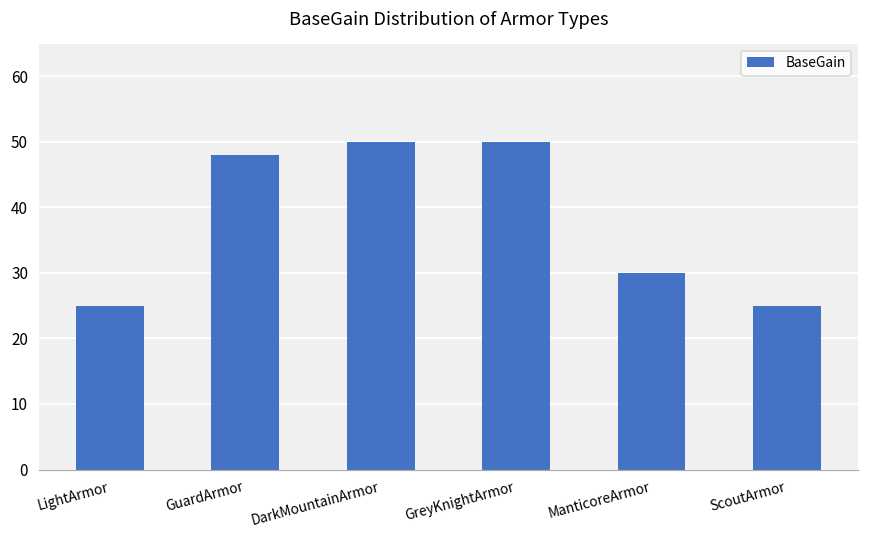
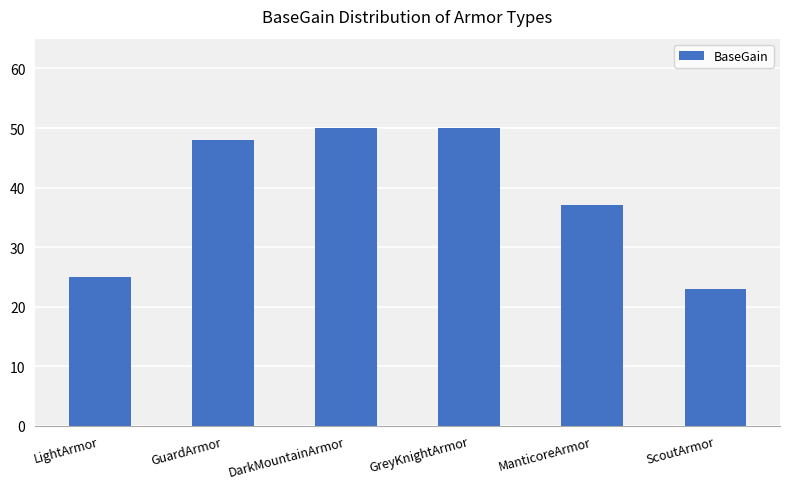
  {
    "LightArmor": 25,
    "GuardArmor": 48,
    "DarkMountainArmor": 50,
    "GreyKnightArmor": 50,
-   "ManticoreArmor": 30,
-   "ScoutArmor": 25
+   "ManticoreArmor": 37,
+   "ScoutArmor": 23
  }
